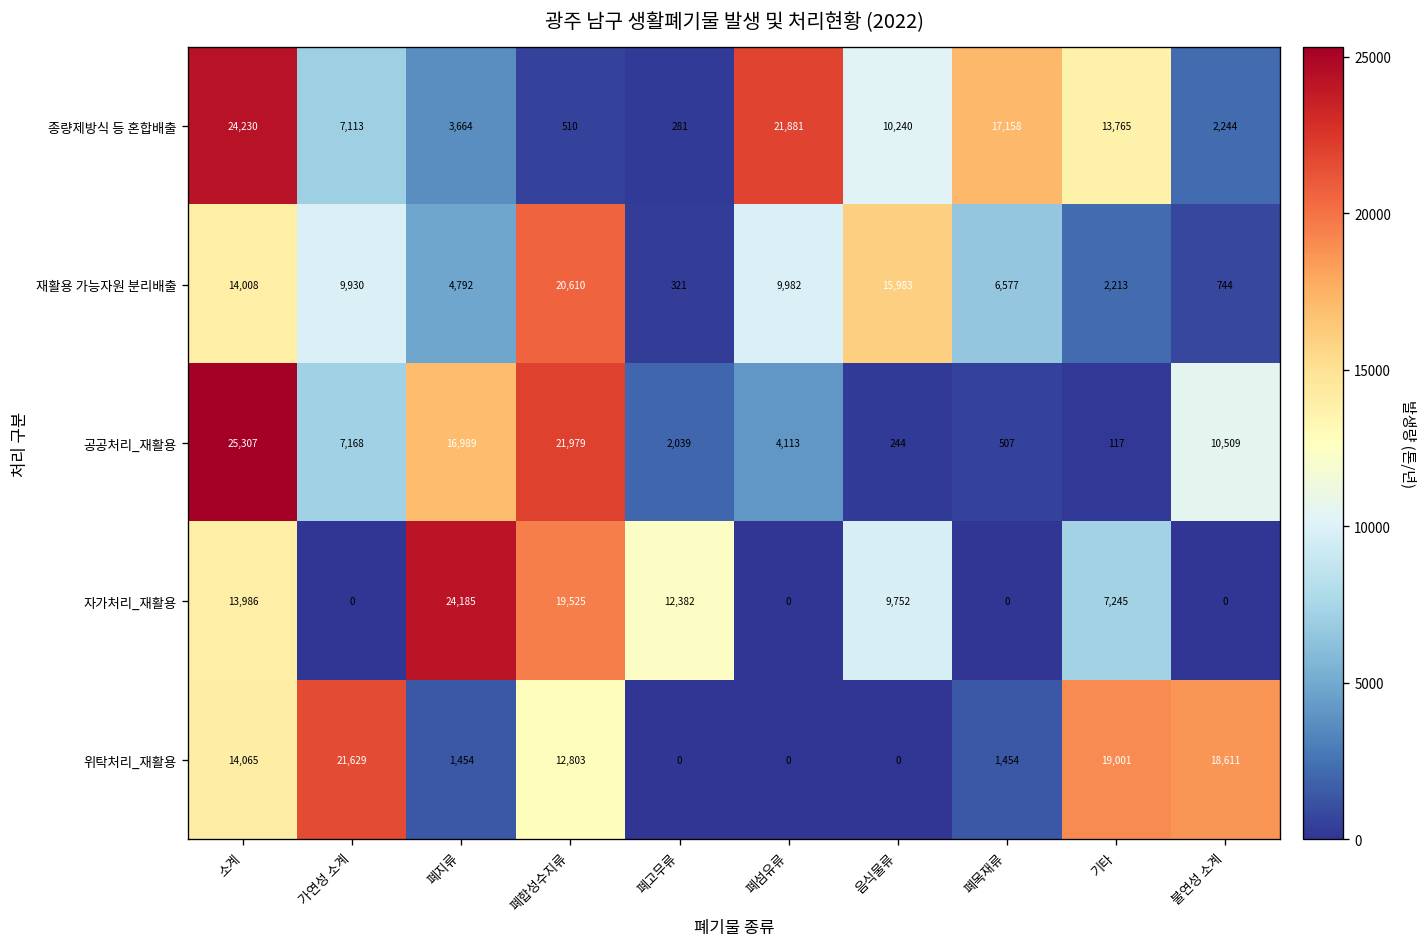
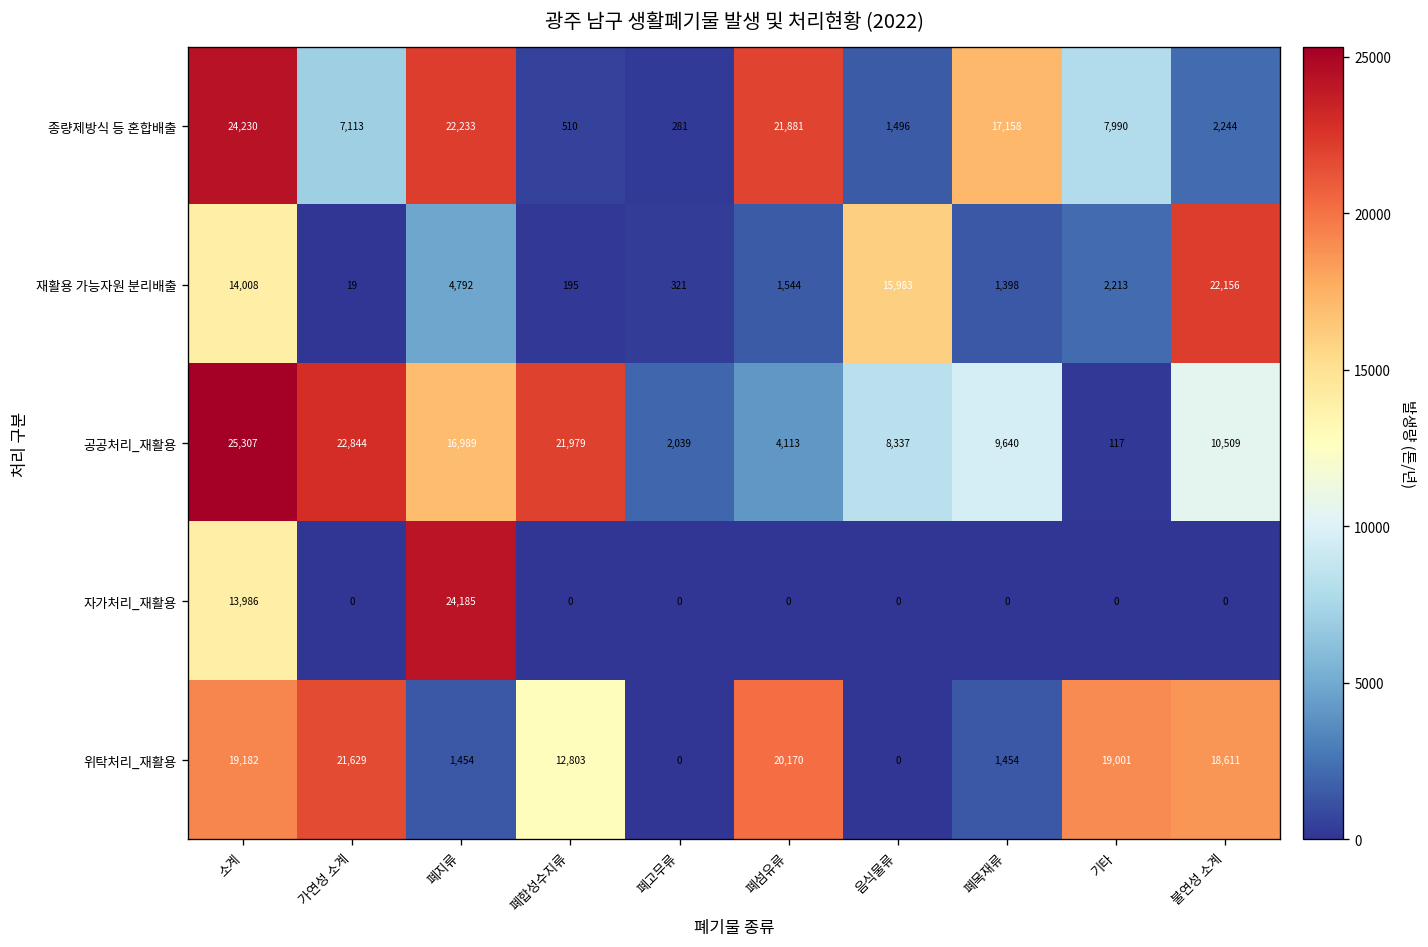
  {
    "종량제방식 등 혼합배출": {
      "소계": "24,230",
      "가연성 소계": "7,113",
-     "폐지류": "3,664",
+     "폐지류": "22,233",
      "폐합성수지류": "510",
      "폐고무류": "281",
      "폐섬유류": "21,881",
-     "음식물류": "10,240",
+     "음식물류": "1,496",
      "폐목재류": "17,158",
-     "기타": "13,765",
+     "기타": "7,990",
      "불연성 소계": "2,244"
    },
    "재활용 가능자원 분리배출": {
      "소계": "14,008",
-     "가연성 소계": "9,930",
+     "가연성 소계": "19",
      "폐지류": "4,792",
-     "폐합성수지류": "20,610",
+     "폐합성수지류": "195",
      "폐고무류": "321",
-     "폐섬유류": "9,982",
+     "폐섬유류": "1,544",
      "음식물류": "15,983",
-     "폐목재류": "6,577",
+     "폐목재류": "1,398",
      "기타": "2,213",
-     "불연성 소계": "744"
+     "불연성 소계": "22,156"
    },
    "공공처리_재활용": {
      "소계": "25,307",
-     "가연성 소계": "7,168",
+     "가연성 소계": "22,844",
      "폐지류": "16,989",
      "폐합성수지류": "21,979",
      "폐고무류": "2,039",
      "폐섬유류": "4,113",
-     "음식물류": "244",
-     "폐목재류": "507",
+     "음식물류": "8,337",
+     "폐목재류": "9,640",
      "기타": "117",
      "불연성 소계": "10,509"
    },
    "자가처리_재활용": {
      "소계": "13,986",
      "가연성 소계": "0",
      "폐지류": "24,185",
-     "폐합성수지류": "19,525",
-     "폐고무류": "12,382",
+     "폐합성수지류": "0",
+     "폐고무류": "0",
      "폐섬유류": "0",
-     "음식물류": "9,752",
+     "음식물류": "0",
      "폐목재류": "0",
-     "기타": "7,245",
+     "기타": "0",
      "불연성 소계": "0"
    },
    "위탁처리_재활용": {
-     "소계": "14,065",
+     "소계": "19,182",
      "가연성 소계": "21,629",
      "폐지류": "1,454",
      "폐합성수지류": "12,803",
      "폐고무류": "0",
-     "폐섬유류": "0",
+     "폐섬유류": "20,170",
      "음식물류": "0",
      "폐목재류": "1,454",
      "기타": "19,001",
      "불연성 소계": "18,611"
    }
  }
